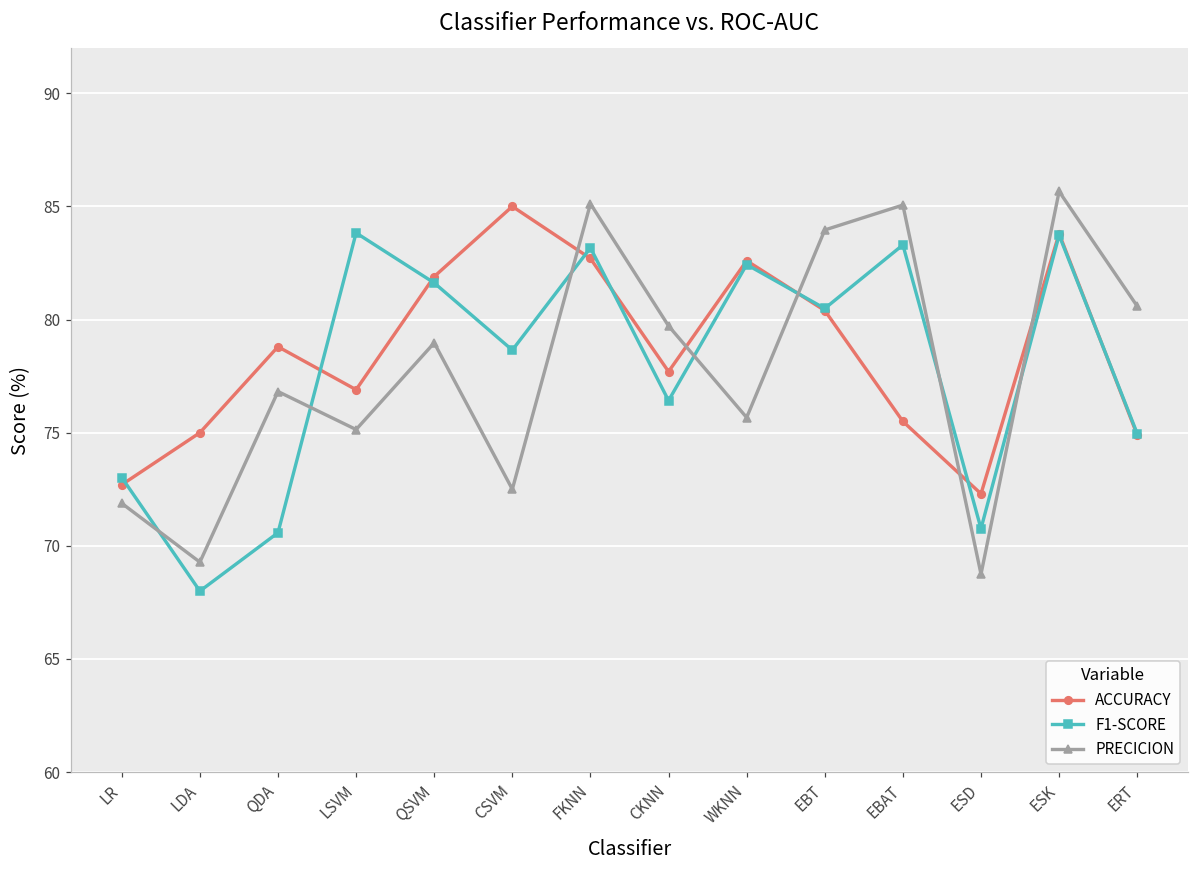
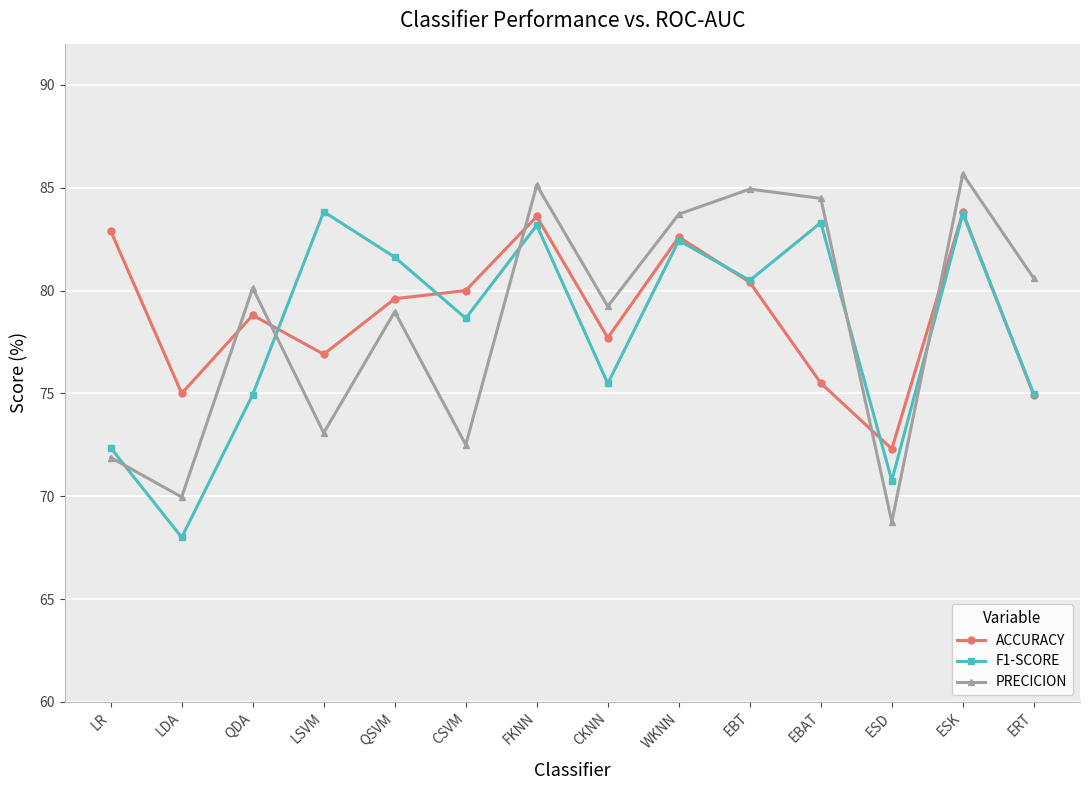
  {
    "ACCURACY": {
-     "LR": 72.7,
+     "LR": 82.9,
      "LDA": 75.0,
      "QDA": 78.8,
      "LSVM": 76.9,
-     "QSVM": 81.9,
-     "CSVM": 85,
-     "FKNN": 82.7,
+     "QSVM": 79.6,
+     "CSVM": 80,
+     "FKNN": 83.6,
      "CKNN": 77.7,
      "WKNN": 82.6,
      "EBAT": 75.5,
      "ESD": 72.3
    },
    "F1-SCORE": {
-     "LR": 73.0,
+     "LR": 72.4,
      "LDA": 68.0,
-     "QDA": 70.6,
+     "QDA": 74.9,
      "LSVM": 83.8,
      "QSVM": 81.6,
      "CSVM": 78.7,
      "FKNN": 83.2,
-     "CKNN": 76.4,
+     "CKNN": 75.5,
      "WKNN": 82.4,
      "EBAT": 83.3,
      "ESD": 70.8
    },
    "PRECICION": {
      "LR": 71.9,
-     "LDA": 69.3,
-     "QDA": 76.8,
-     "LSVM": 75.1,
+     "LDA": 70.0,
+     "QDA": 80.1,
+     "LSVM": 73.1,
      "QSVM": 79.0,
      "CSVM": 72.5,
      "FKNN": 85.1,
-     "CKNN": 79.7,
-     "WKNN": 75.7,
-     "EBT": 84.0,
-     "EBAT": 85.1,
+     "CKNN": 79.2,
+     "WKNN": 83.7,
+     "EBT": 84.9,
+     "EBAT": 84.5,
      "ESD": 68.8,
      "ESK": 85.7,
      "ERT": 80.6
    }
  }
